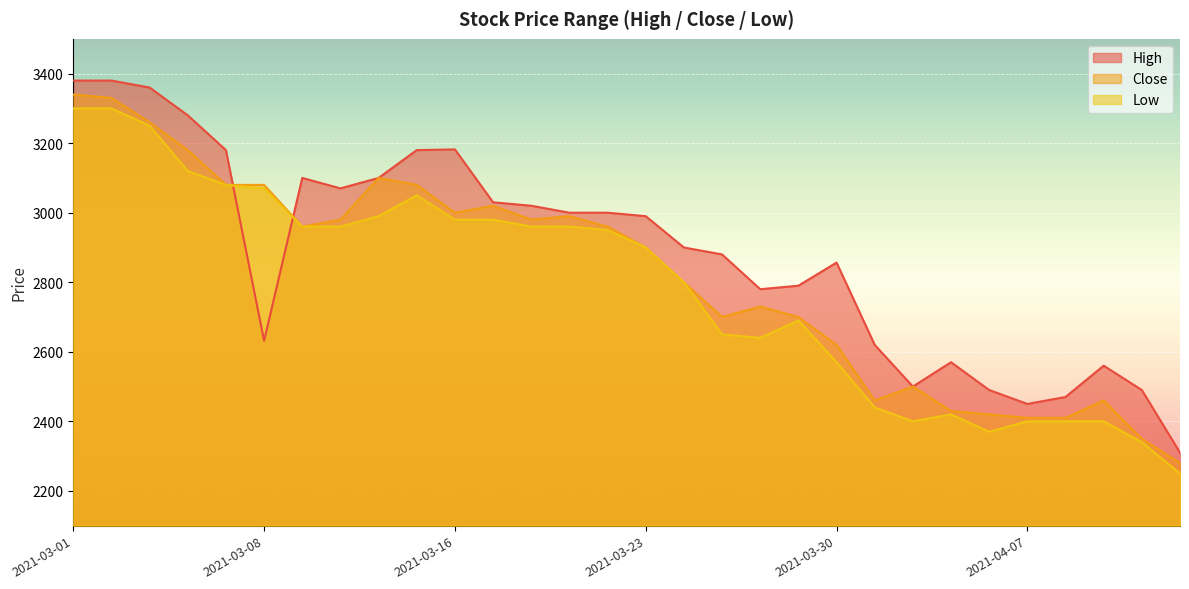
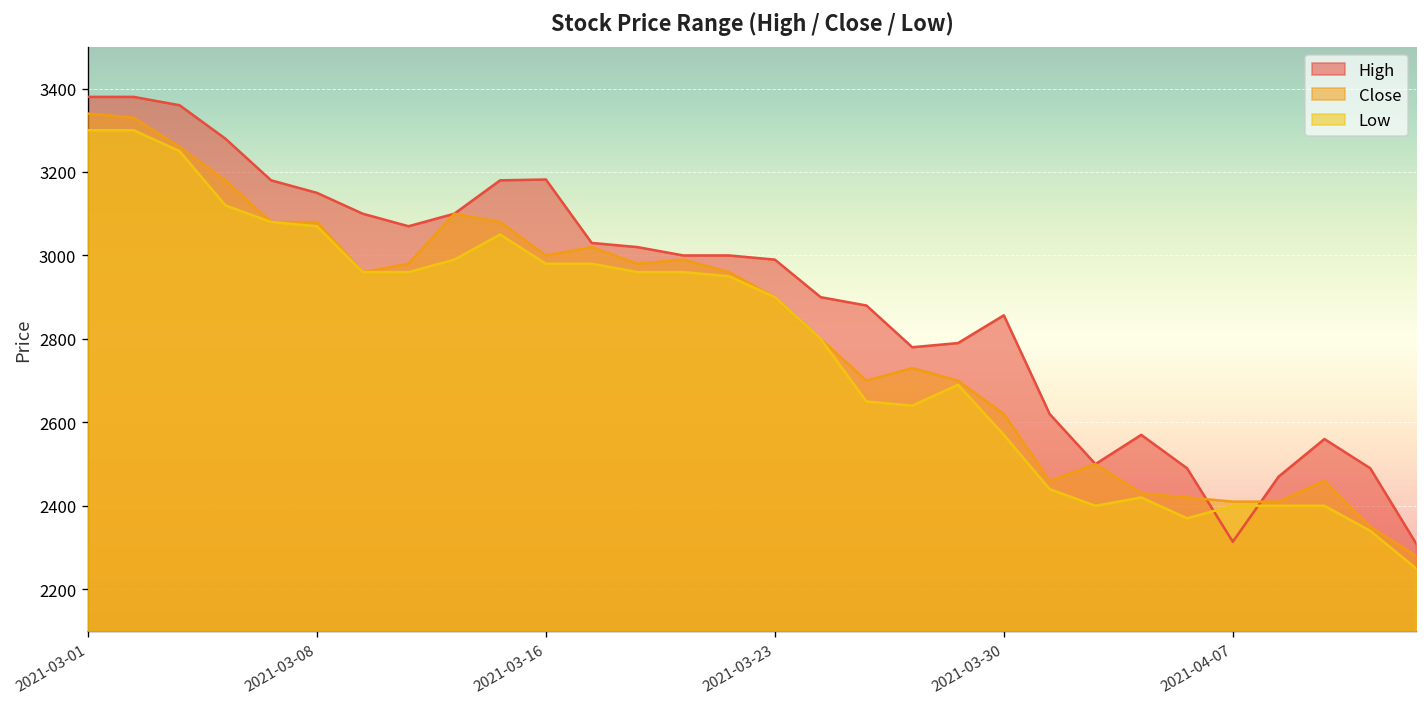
  {
    "High": {
      "2021-03-01": 3380,
-     "2021-03-08": 2630,
+     "2021-03-08": 3150,
      "2021-03-16": 3180,
      "2021-03-23": 2990,
      "2021-03-30": 2860,
-     "2021-04-07": 2450
+     "2021-04-07": 2310
    }
  }
